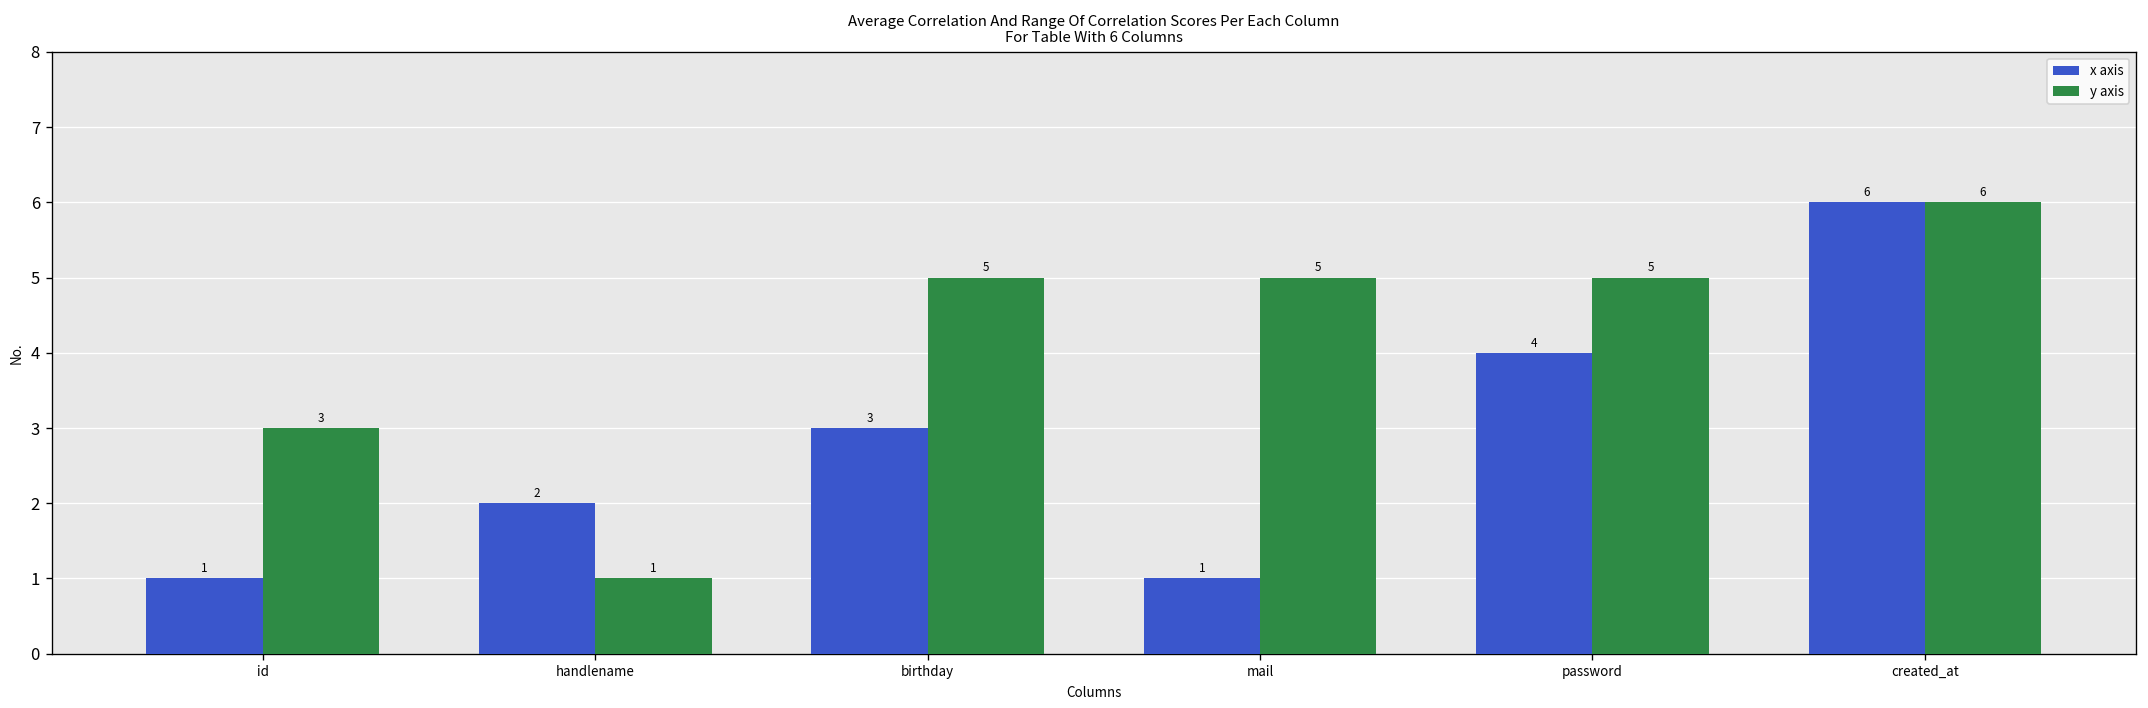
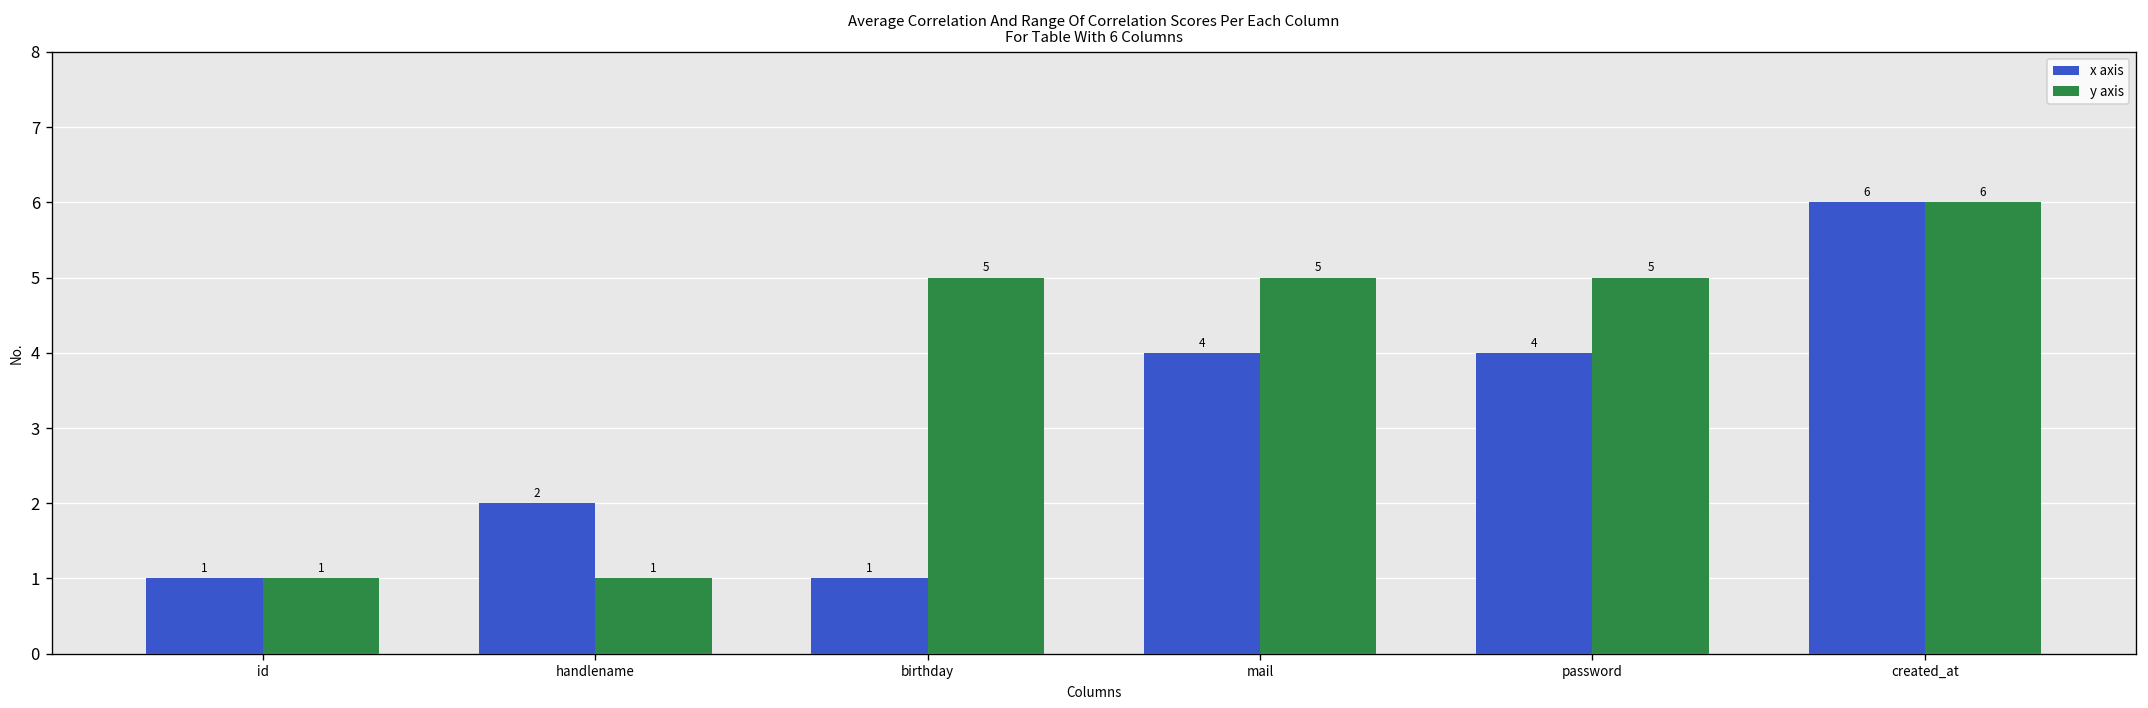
  {
    "x axis": {
      "id": 1,
      "handlename": 2,
-     "birthday": 3,
-     "mail": 1,
+     "birthday": 1,
+     "mail": 4,
      "password": 4,
      "created_at": 6
    },
    "y axis": {
-     "id": 3,
+     "id": 1,
      "handlename": 1,
      "birthday": 5,
      "mail": 5,
      "password": 5,
      "created_at": 6
    }
  }
